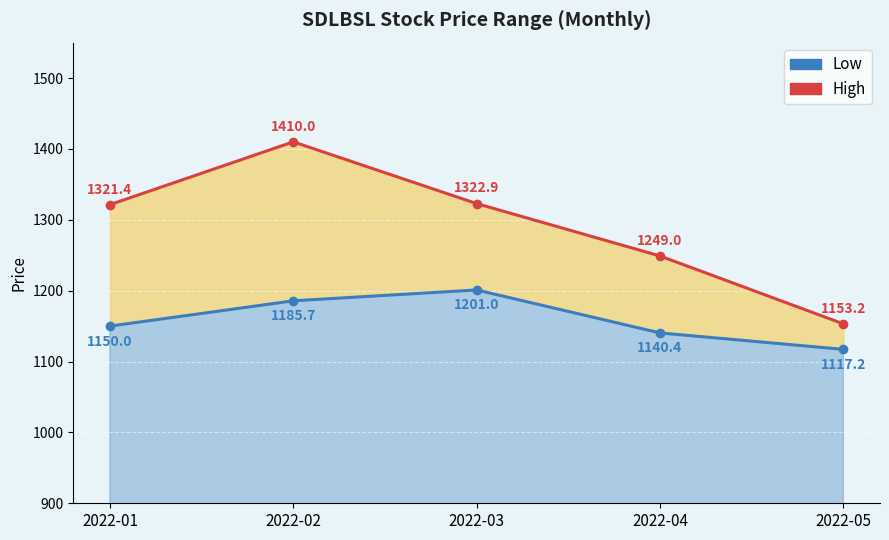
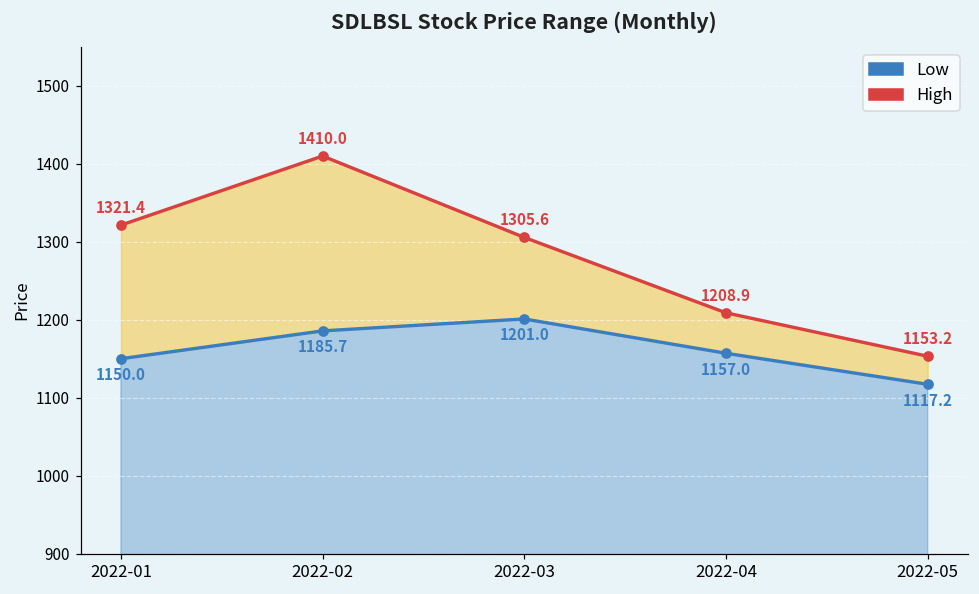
  {
    "High": {
      "2022-01": 1321.4,
      "2022-02": 1410.0,
-     "2022-03": 1322.9,
-     "2022-04": 1249.0,
+     "2022-03": 1305.6,
+     "2022-04": 1208.9,
      "2022-05": 1153.2
    },
    "Low": {
      "2022-01": 1150.0,
      "2022-02": 1185.7,
      "2022-03": 1201.0,
-     "2022-04": 1140.4,
+     "2022-04": 1157.0,
      "2022-05": 1117.2
    }
  }
